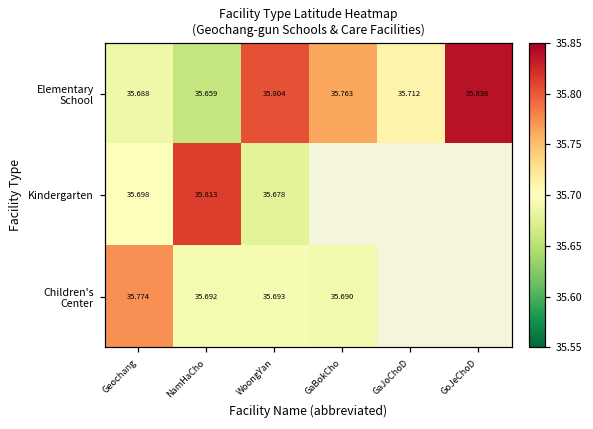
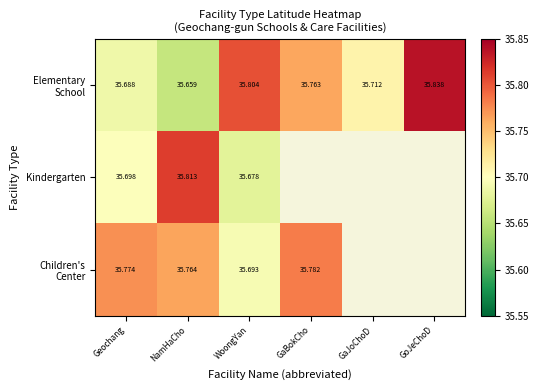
  {
    "Elementary School": {
      "Geochang": 35.688,
      "NamHaCho": 35.659,
      "WoongYan": 35.804,
      "GaBokCho": 35.763,
      "GaJoChoD": 35.712,
      "GoJeChoD": 35.838
    },
    "Kindergarten": {
      "Geochang": 35.698,
      "NamHaCho": 35.813,
      "WoongYan": 35.678
    },
    "Children's Center": {
      "Geochang": 35.774,
-     "NamHaCho": 35.692,
+     "NamHaCho": 35.764,
      "WoongYan": 35.693,
-     "GaBokCho": 35.690
+     "GaBokCho": 35.782
    }
  }
